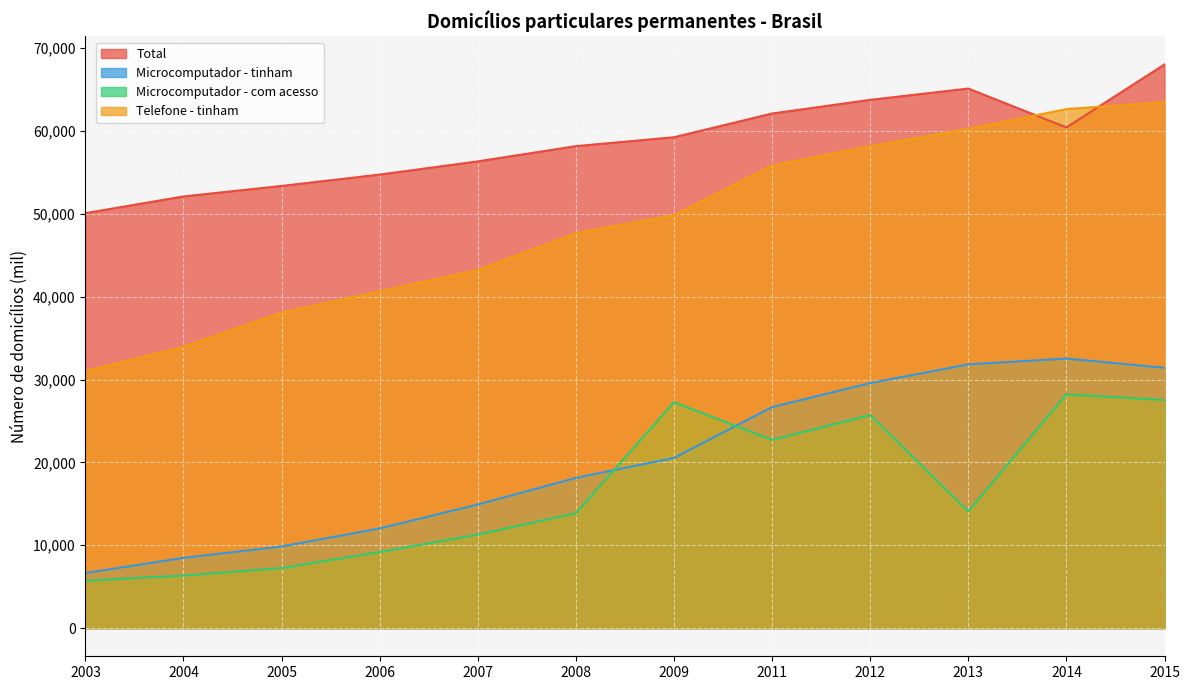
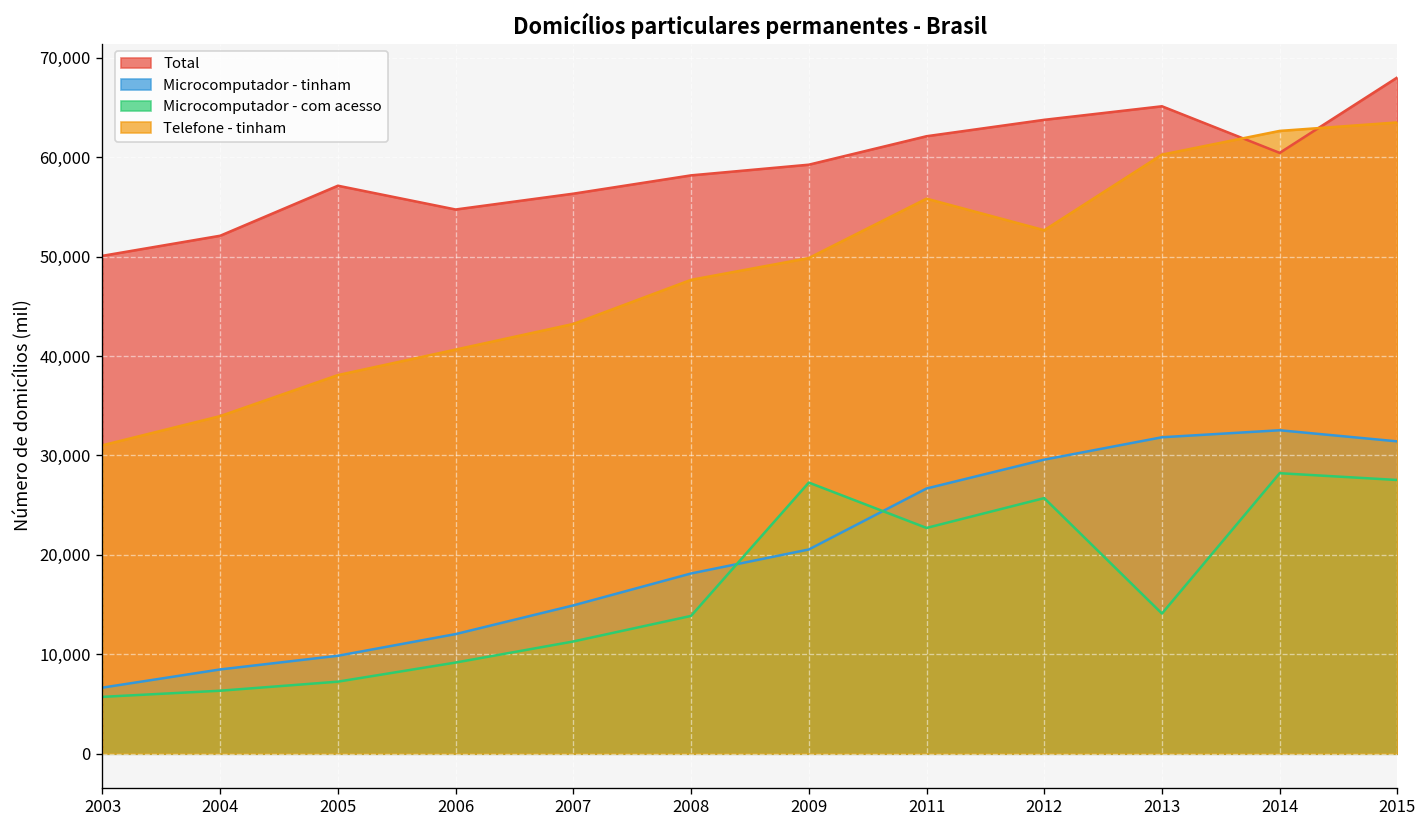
  {
    "Total": {
      "2003": "50,000",
      "2004": "52,000",
-     "2005": "53,000",
+     "2005": "57,000",
      "2006": "55,000",
      "2007": "56,000",
      "2008": "58,000",
      "2009": "59,000",
      "2011": "62,000",
      "2012": "64,000",
      "2013": "65,000",
      "2014": "60,000",
      "2015": "68,000"
    },
    "Microcomputador - tinham": {
      "2003": "7,000",
      "2004": "8,000",
      "2005": "10,000",
      "2006": "12,000",
      "2007": "15,000",
      "2008": "18,000",
      "2009": "21,000",
      "2011": "27,000",
      "2012": "30,000",
      "2013": "32,000",
      "2014": "33,000",
      "2015": "31,000"
    },
    "Microcomputador - com acesso": {
      "2003": "6,000",
      "2004": "6,000",
      "2005": "7,000",
      "2006": "9,000",
      "2007": "11,000",
      "2008": "14,000",
      "2009": "27,000",
      "2011": "23,000",
      "2012": "26,000",
      "2013": "14,000",
      "2014": "28,000",
      "2015": "28,000"
    },
    "Telefone - tinham": {
      "2003": "31,000",
      "2004": "34,000",
      "2005": "38,000",
      "2006": "41,000",
      "2007": "43,000",
      "2008": "48,000",
      "2009": "50,000",
      "2011": "56,000",
-     "2012": "58,000",
+     "2012": "53,000",
      "2013": "60,000",
      "2014": "63,000",
      "2015": "64,000"
    }
  }
